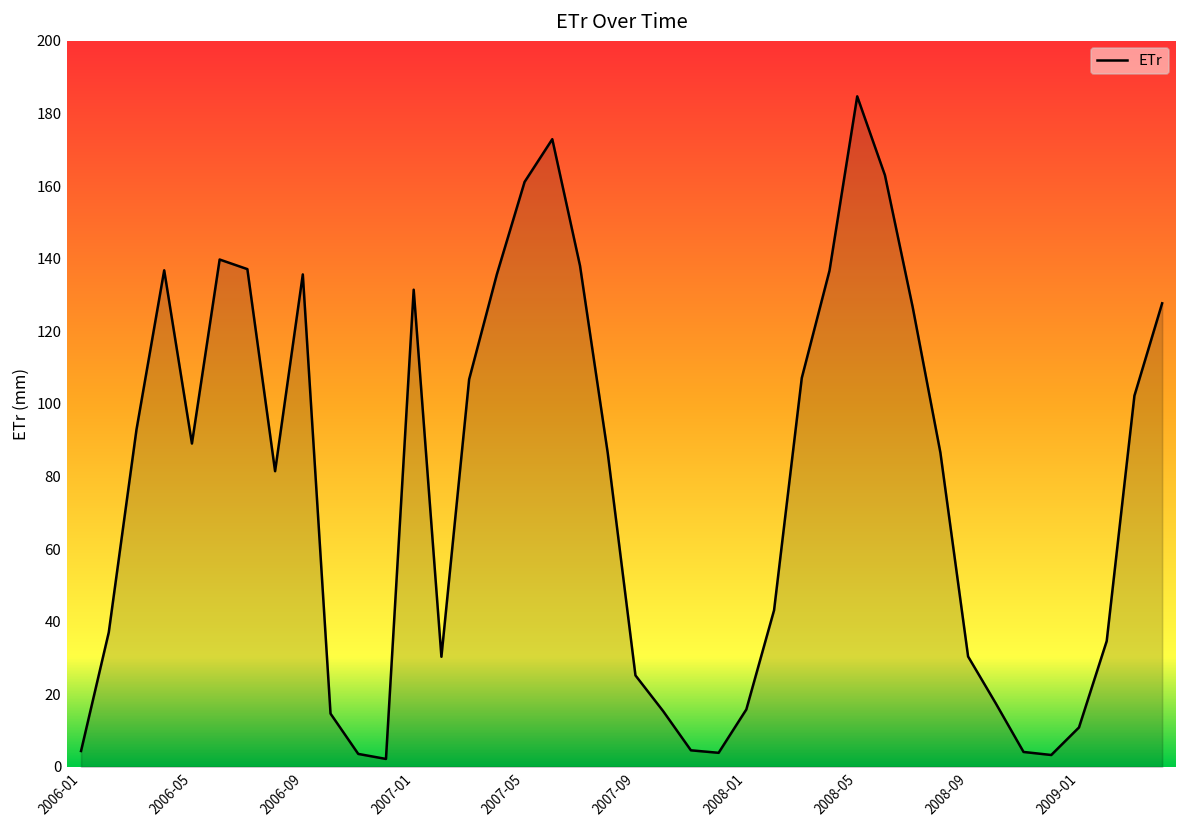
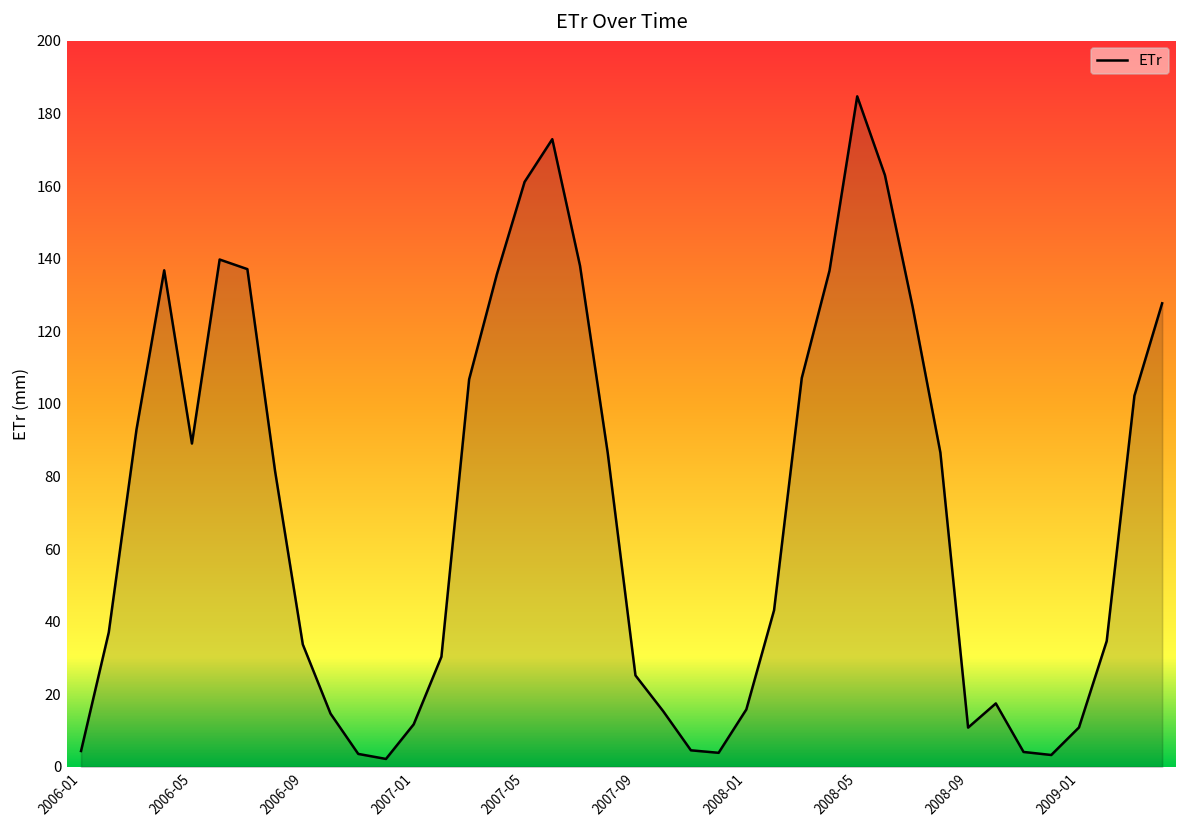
  {
    "2006-01": 4,
    "2006-05": 89,
-   "2006-09": 136,
-   "2007-01": 131,
+   "2006-09": 34,
+   "2007-01": 12,
    "2007-05": 161,
    "2007-09": 25,
    "2008-01": 16,
    "2008-05": 185,
-   "2008-09": 30,
+   "2008-09": 11,
    "2009-01": 11
  }
